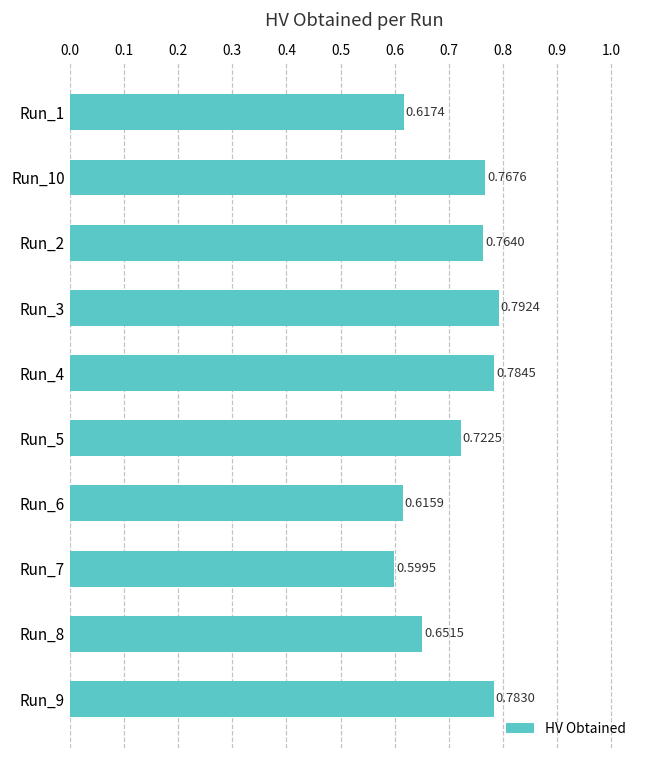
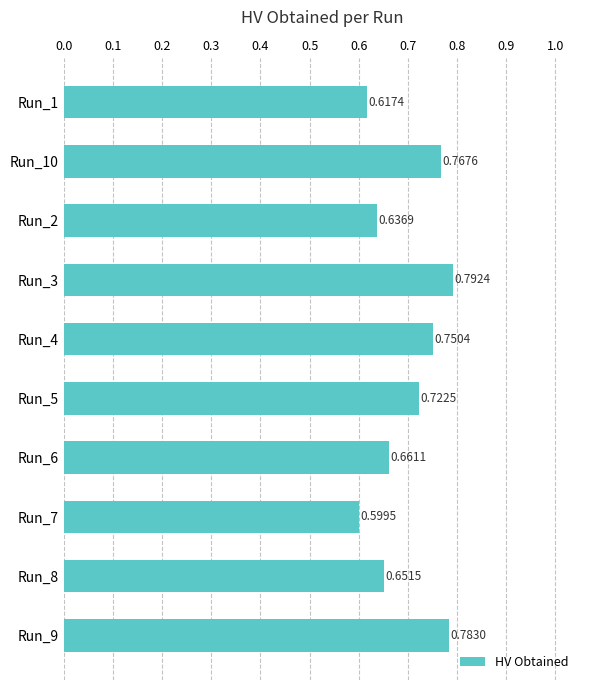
  {
    "Run_1": 0.6174,
    "Run_10": 0.7676,
-   "Run_2": 0.7640,
+   "Run_2": 0.6369,
    "Run_3": 0.7924,
-   "Run_4": 0.7845,
+   "Run_4": 0.7504,
    "Run_5": 0.7225,
-   "Run_6": 0.6159,
+   "Run_6": 0.6611,
    "Run_7": 0.5995,
    "Run_8": 0.6515,
    "Run_9": 0.7830
  }
